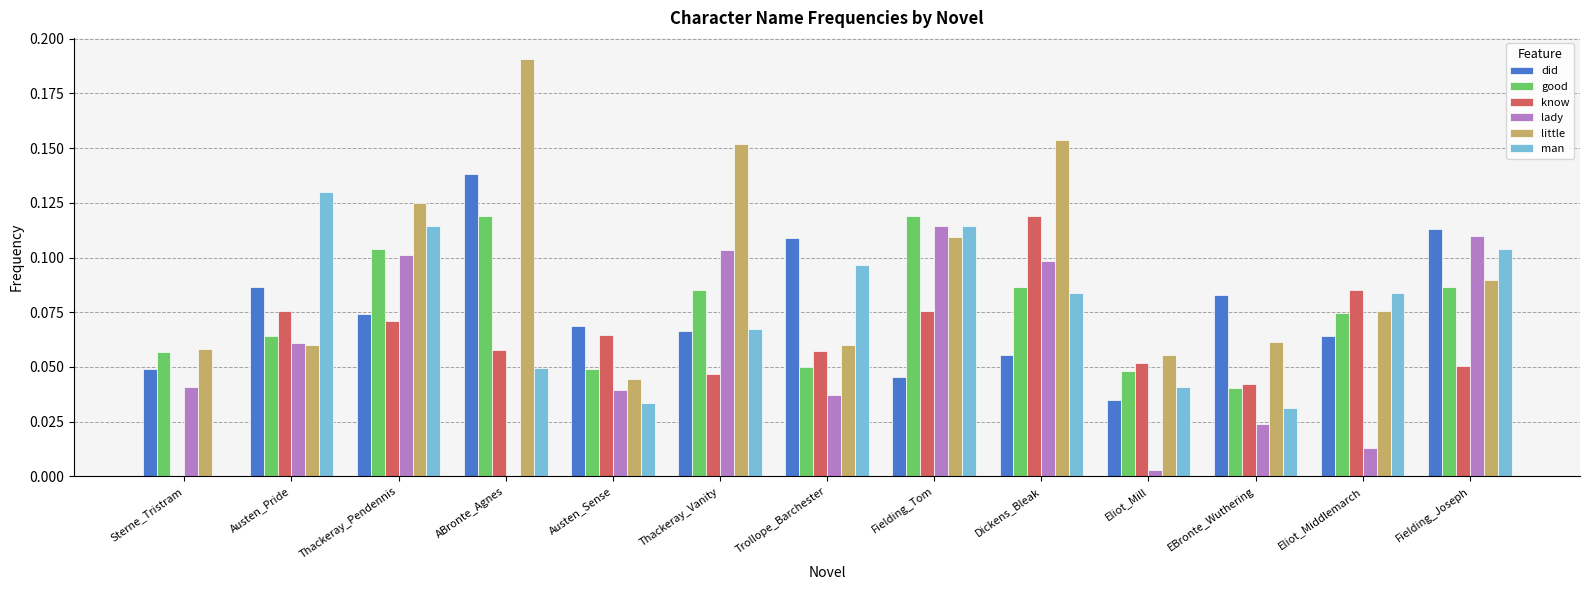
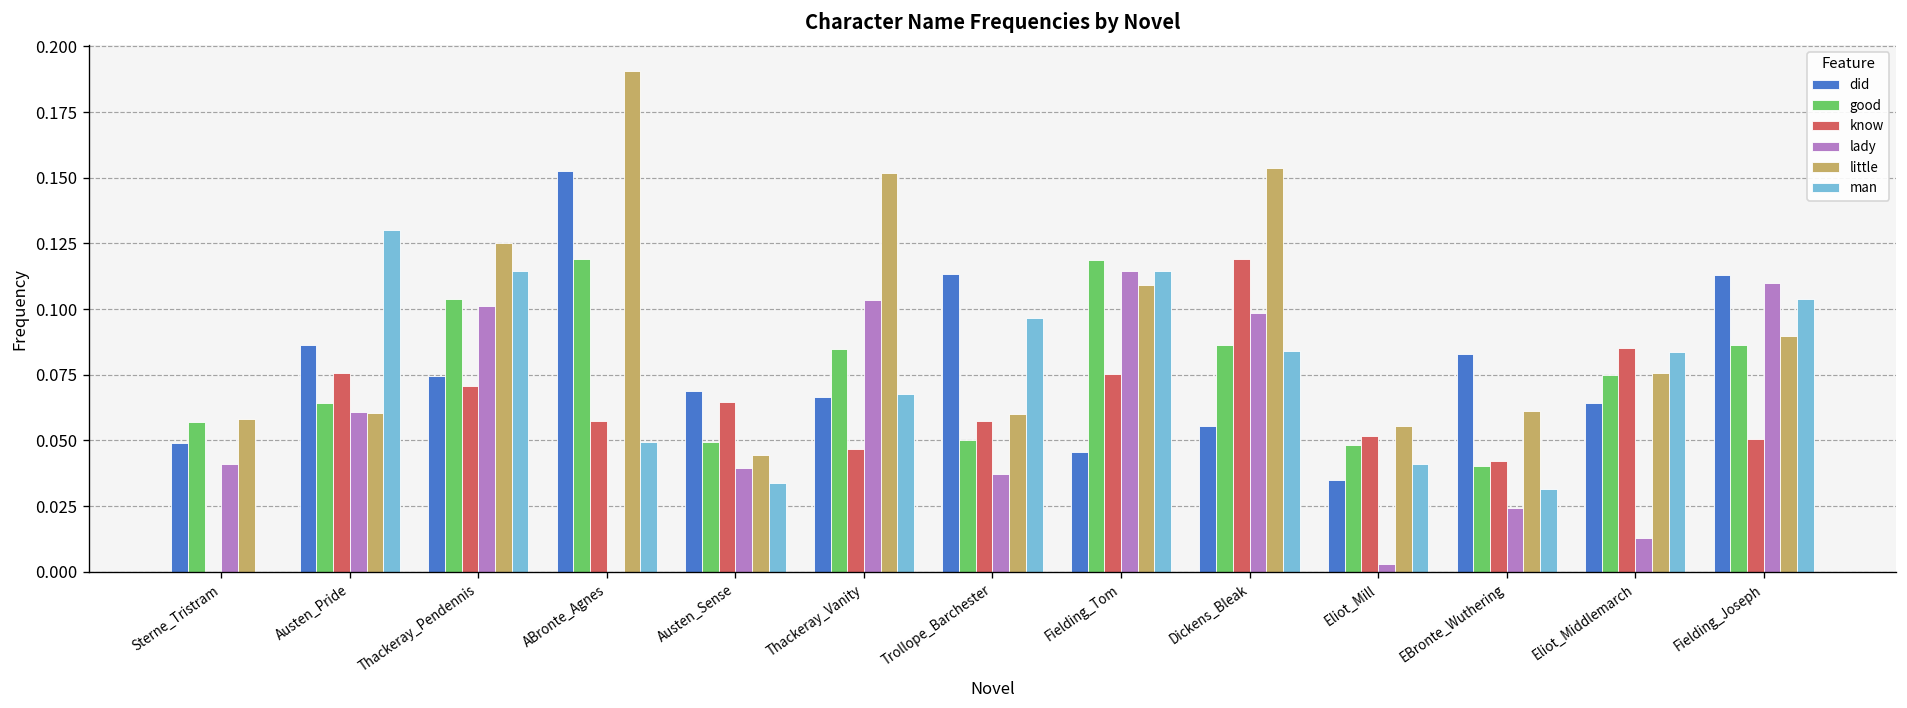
  {
    "did": {
      "Sterne_Tristram": 0.049,
      "Austen_Pride": 0.086,
      "Thackeray_Pendennis": 0.074,
-     "ABronte_Agnes": 0.138,
+     "ABronte_Agnes": 0.153,
      "Austen_Sense": 0.069,
      "Thackeray_Vanity": 0.067,
-     "Trollope_Barchester": 0.109,
+     "Trollope_Barchester": 0.113,
      "Fielding_Tom": 0.046,
      "Dickens_Bleak": 0.055,
      "Eliot_Mill": 0.035,
      "EBronte_Wuthering": 0.083,
      "Eliot_Middlemarch": 0.064,
      "Fielding_Joseph": 0.113
    },
    "good": {
      "Sterne_Tristram": 0.057,
      "Austen_Pride": 0.064,
      "Thackeray_Pendennis": 0.104,
      "ABronte_Agnes": 0.119,
      "Austen_Sense": 0.049,
      "Thackeray_Vanity": 0.085,
      "Trollope_Barchester": 0.050,
      "Fielding_Tom": 0.119,
      "Dickens_Bleak": 0.086,
      "Eliot_Mill": 0.048,
      "EBronte_Wuthering": 0.040,
      "Eliot_Middlemarch": 0.075,
      "Fielding_Joseph": 0.086
    },
    "know": {
      "Sterne_Tristram": 0.000,
      "Austen_Pride": 0.076,
      "Thackeray_Pendennis": 0.071,
      "ABronte_Agnes": 0.058,
      "Austen_Sense": 0.065,
      "Thackeray_Vanity": 0.047,
      "Trollope_Barchester": 0.057,
      "Fielding_Tom": 0.075,
      "Dickens_Bleak": 0.119,
      "Eliot_Mill": 0.052,
      "EBronte_Wuthering": 0.042,
      "Eliot_Middlemarch": 0.085,
      "Fielding_Joseph": 0.051
    },
    "lady": {
      "Sterne_Tristram": 0.041,
      "Austen_Pride": 0.061,
      "Thackeray_Pendennis": 0.101,
      "ABronte_Agnes": 0.000,
      "Austen_Sense": 0.040,
      "Thackeray_Vanity": 0.104,
      "Trollope_Barchester": 0.037,
      "Fielding_Tom": 0.114,
      "Dickens_Bleak": 0.099,
      "Eliot_Mill": 0.003,
      "EBronte_Wuthering": 0.024,
      "Eliot_Middlemarch": 0.013,
      "Fielding_Joseph": 0.110
    },
    "little": {
      "Sterne_Tristram": 0.058,
      "Austen_Pride": 0.060,
      "Thackeray_Pendennis": 0.125,
      "ABronte_Agnes": 0.191,
      "Austen_Sense": 0.045,
      "Thackeray_Vanity": 0.152,
      "Trollope_Barchester": 0.060,
      "Fielding_Tom": 0.109,
      "Dickens_Bleak": 0.154,
      "Eliot_Mill": 0.056,
      "EBronte_Wuthering": 0.061,
      "Eliot_Middlemarch": 0.076,
      "Fielding_Joseph": 0.090
    },
    "man": {
      "Sterne_Tristram": 0.000,
      "Austen_Pride": 0.130,
      "Thackeray_Pendennis": 0.114,
      "ABronte_Agnes": 0.049,
      "Austen_Sense": 0.034,
      "Thackeray_Vanity": 0.068,
      "Trollope_Barchester": 0.097,
      "Fielding_Tom": 0.115,
      "Dickens_Bleak": 0.084,
      "Eliot_Mill": 0.041,
      "EBronte_Wuthering": 0.031,
      "Eliot_Middlemarch": 0.084,
      "Fielding_Joseph": 0.104
    }
  }
